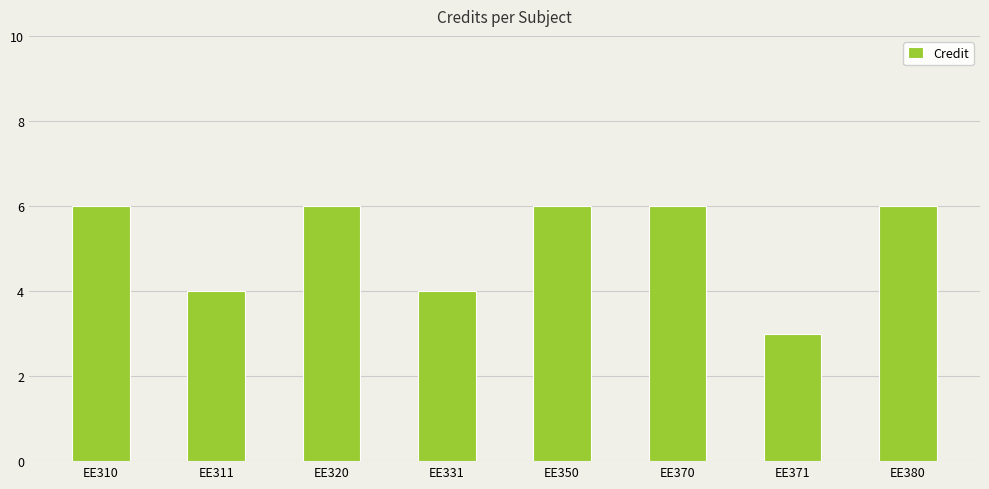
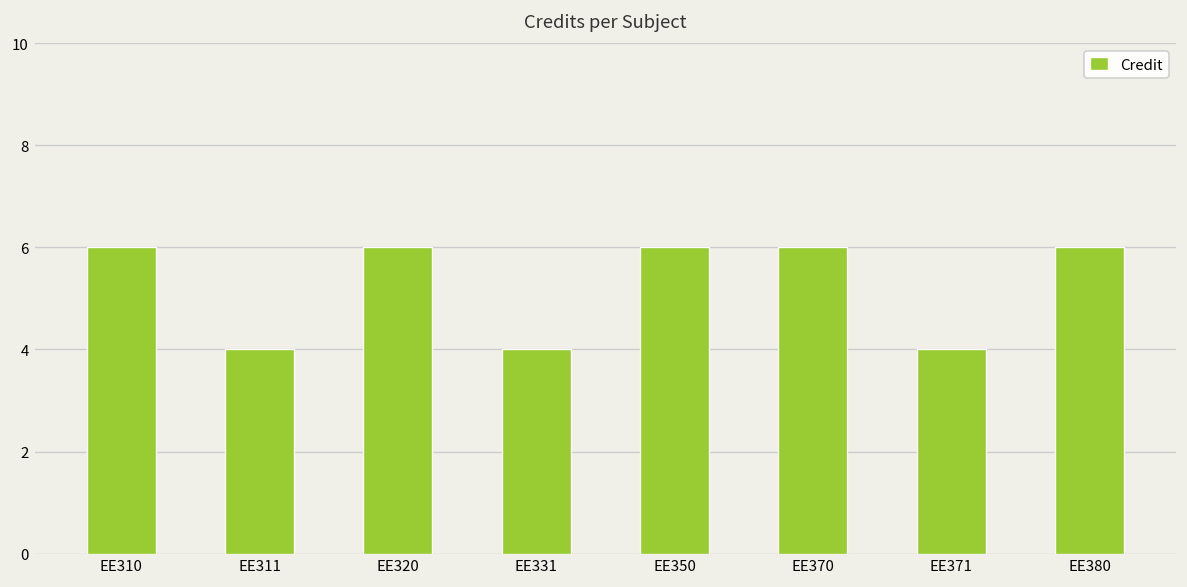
  {
    "EE310": 6,
    "EE311": 4,
    "EE320": 6,
    "EE331": 4,
    "EE350": 6,
    "EE370": 6,
-   "EE371": 3,
+   "EE371": 4,
    "EE380": 6
  }
